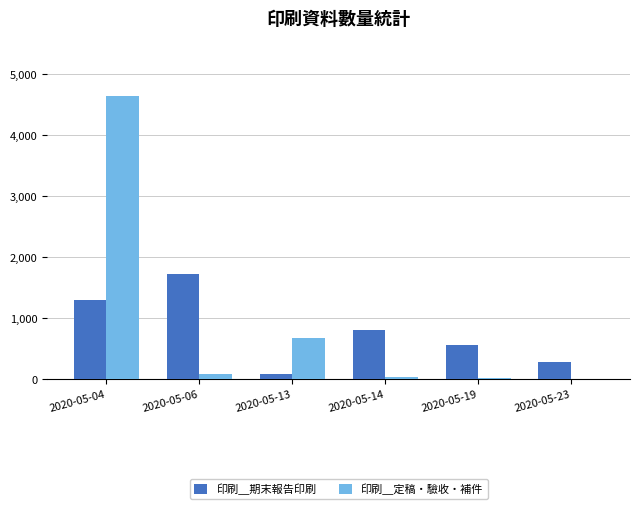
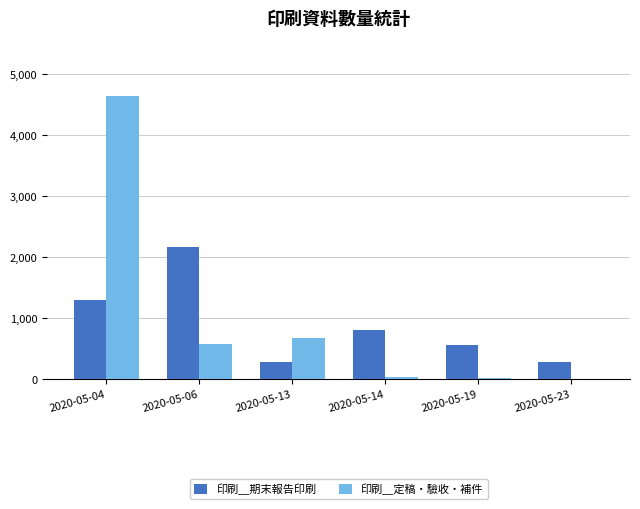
  {
    "印刷＿期末報告印刷": {
      "2020-05-04": "1,300",
-     "2020-05-06": "1,700",
-     "2020-05-13": "100",
+     "2020-05-06": "2,200",
+     "2020-05-13": "300",
      "2020-05-14": "800",
      "2020-05-19": "600",
      "2020-05-23": "300"
    },
    "印刷＿定稿・驗收・補件": {
      "2020-05-04": "4,600",
-     "2020-05-06": "100",
+     "2020-05-06": "600",
      "2020-05-13": "700",
      "2020-05-23": "0"
    }
  }
